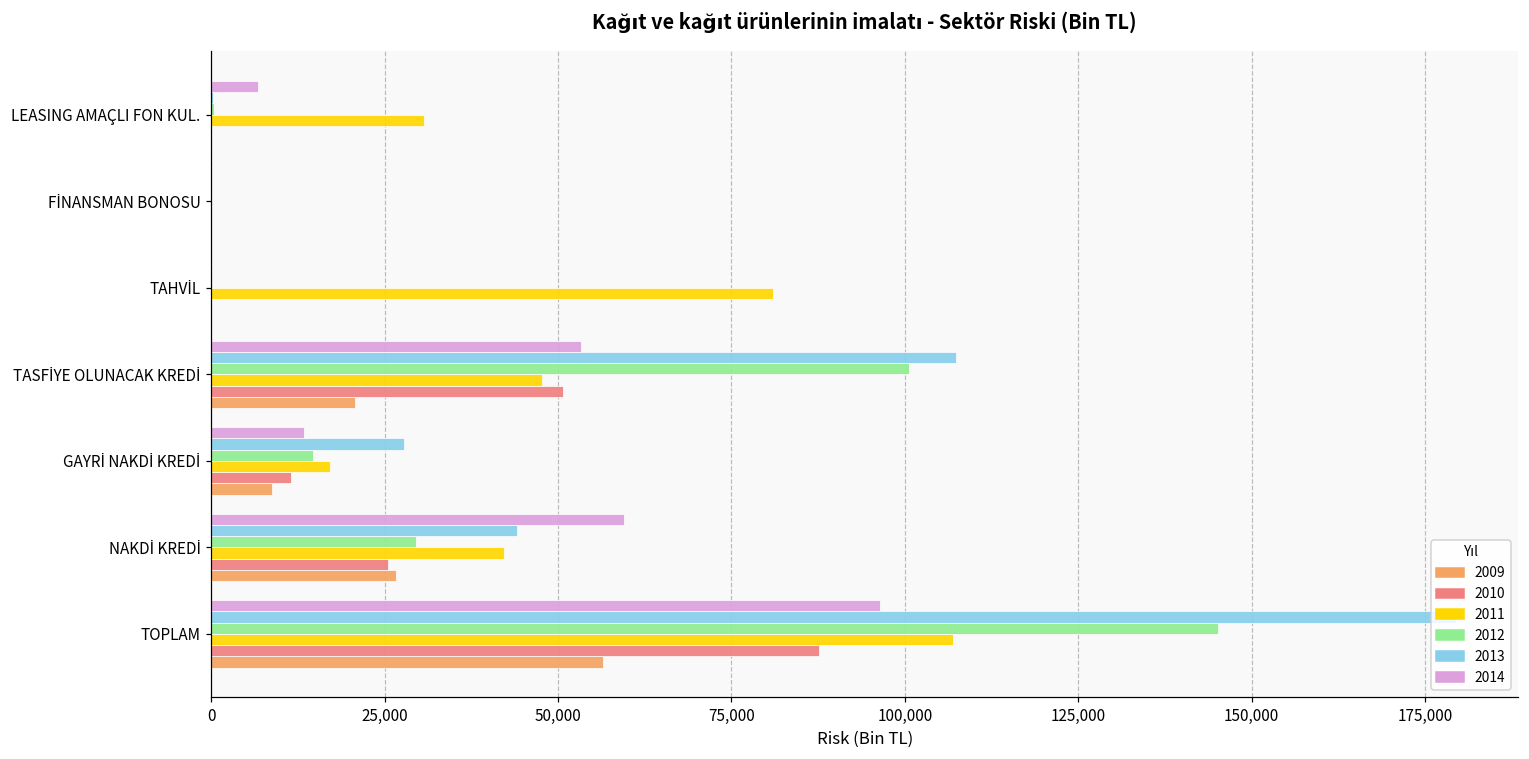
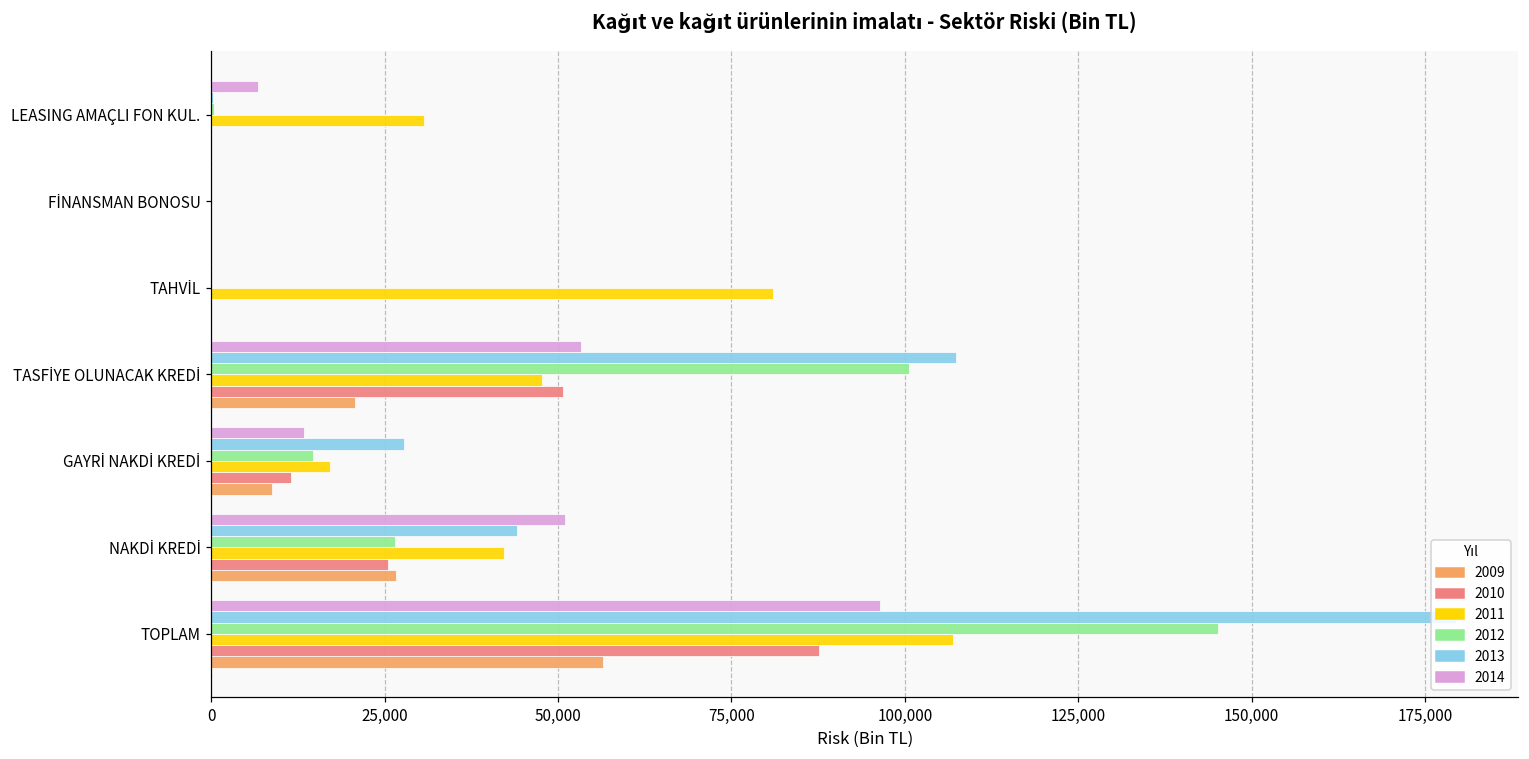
  {
    "2011": {
      "LEASING AMAÇLI FON KUL.": "31,000",
      "FİNANSMAN BONOSU": "0",
      "TAHVİL": "81,000",
      "TASFİYE OLUNACAK KREDİ": "48,000",
      "GAYRİ NAKDİ KREDİ": "17,000",
      "NAKDİ KREDİ": "42,000",
      "TOPLAM": "107,000"
    },
    "2012": {
      "FİNANSMAN BONOSU": "0",
      "TAHVİL": "0",
      "TASFİYE OLUNACAK KREDİ": "101,000",
      "GAYRİ NAKDİ KREDİ": "15,000",
-     "NAKDİ KREDİ": "29,000",
+     "NAKDİ KREDİ": "26,000",
      "TOPLAM": "145,000"
    },
    "2013": {
      "FİNANSMAN BONOSU": "0",
      "TAHVİL": "0",
      "TASFİYE OLUNACAK KREDİ": "107,000",
      "GAYRİ NAKDİ KREDİ": "28,000",
      "NAKDİ KREDİ": "44,000"
    },
    "2014": {
      "LEASING AMAÇLI FON KUL.": "7,000",
      "FİNANSMAN BONOSU": "0",
      "TAHVİL": "0",
      "TASFİYE OLUNACAK KREDİ": "53,000",
      "GAYRİ NAKDİ KREDİ": "13,000",
-     "NAKDİ KREDİ": "59,000",
+     "NAKDİ KREDİ": "51,000",
      "TOPLAM": "96,000"
    }
  }
